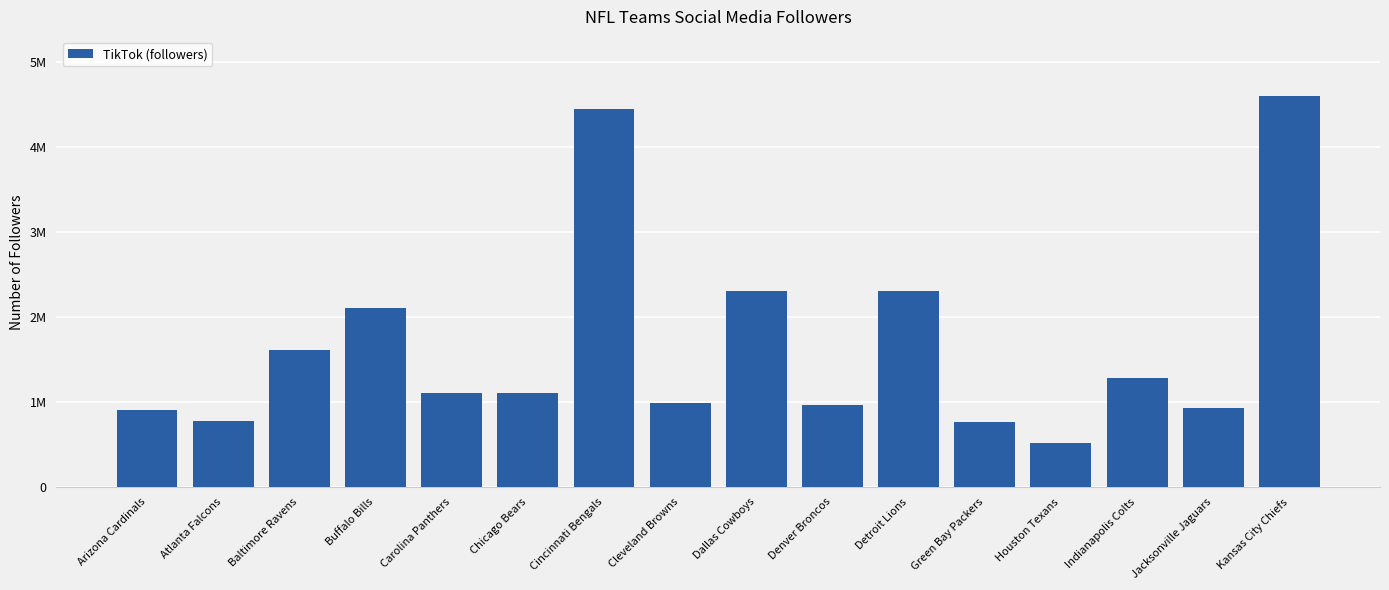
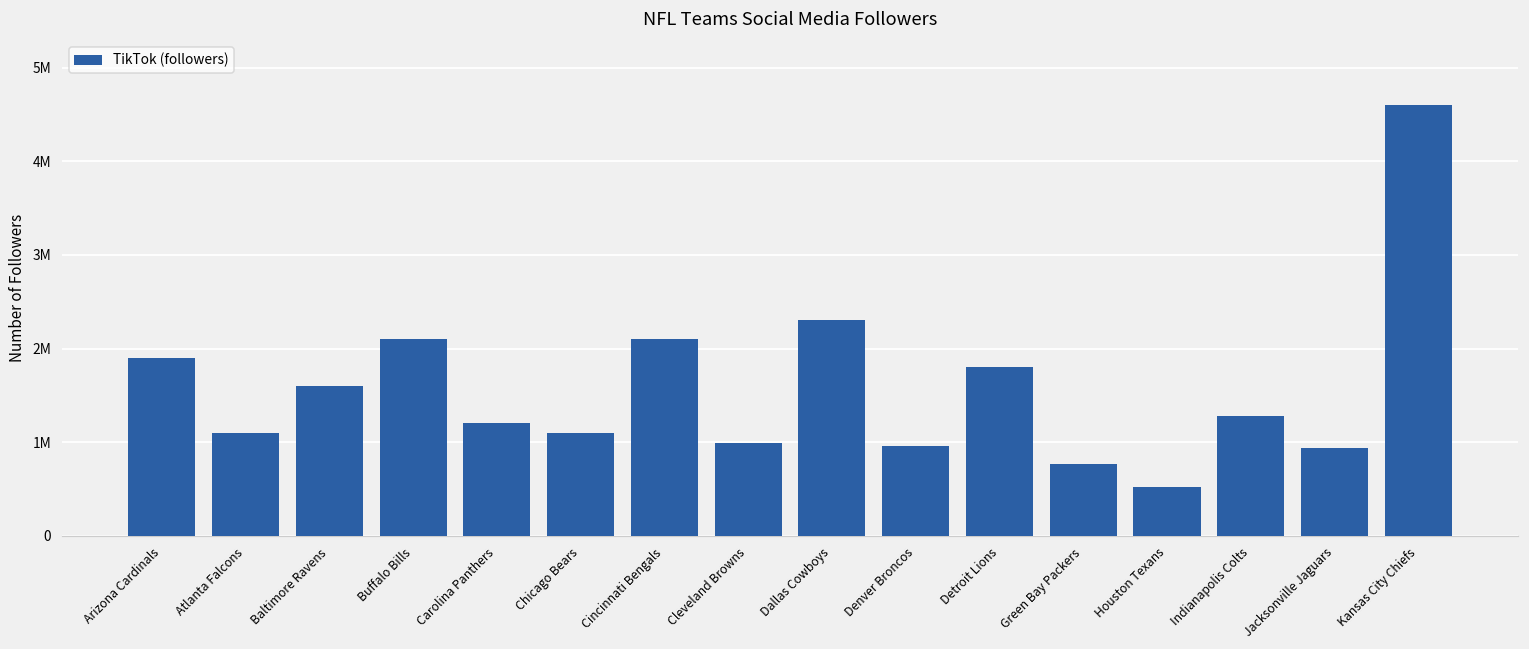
  {
-   "Arizona Cardinals": 900000,
-   "Atlanta Falcons": 800000,
+   "Arizona Cardinals": 1900000,
+   "Atlanta Falcons": 1100000,
    "Baltimore Ravens": 1600000,
    "Buffalo Bills": 2100000,
-   "Carolina Panthers": 1100000,
+   "Carolina Panthers": 1200000,
    "Chicago Bears": 1100000,
-   "Cincinnati Bengals": 4400000,
+   "Cincinnati Bengals": 2100000,
    "Cleveland Browns": 1000000,
    "Dallas Cowboys": 2300000,
    "Denver Broncos": 1000000,
-   "Detroit Lions": 2300000,
+   "Detroit Lions": 1800000,
    "Green Bay Packers": 800000,
    "Houston Texans": 500000,
    "Indianapolis Colts": 1300000,
    "Jacksonville Jaguars": 900000,
    "Kansas City Chiefs": 4600000
  }
